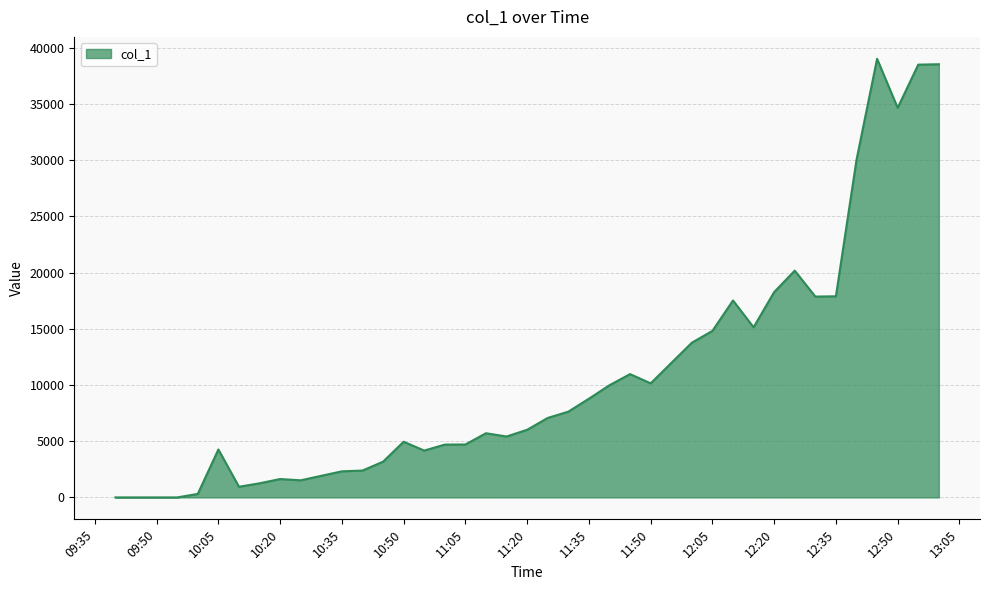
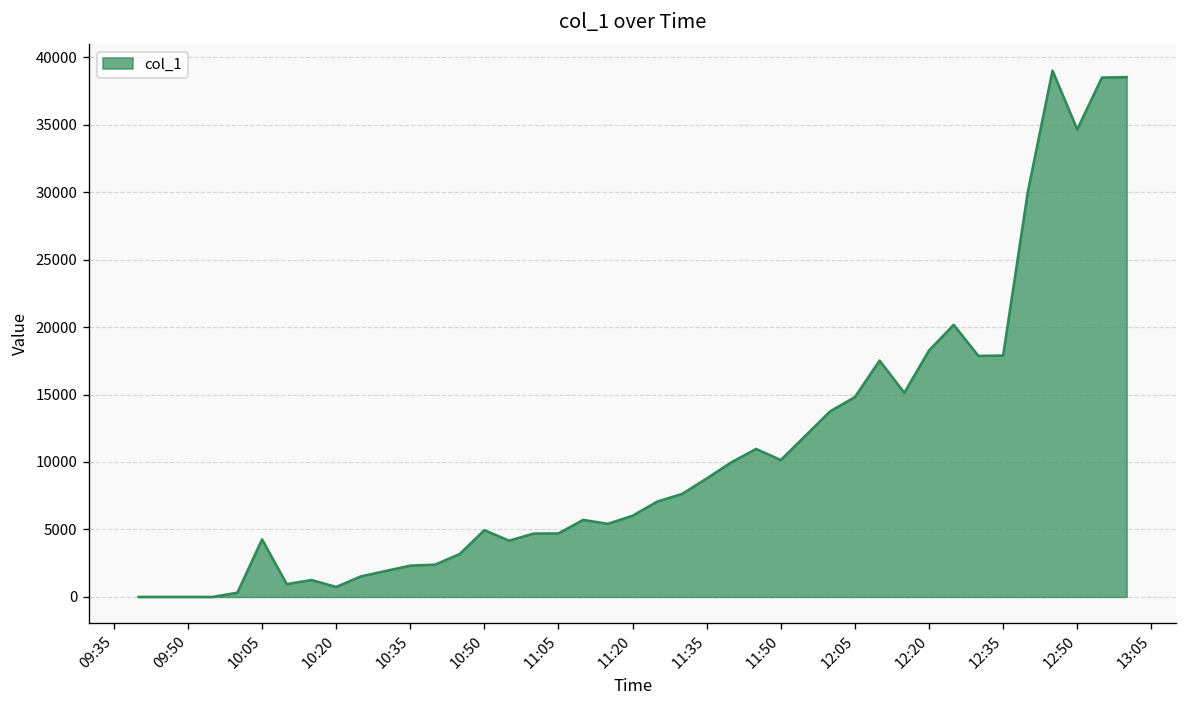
  {
    "09:50": 0,
    "10:05": 4300,
-   "10:20": 1600,
+   "10:20": 700,
    "10:35": 2300,
    "10:50": 5000,
    "11:05": 4700,
    "11:20": 6000,
    "11:35": 8800,
    "11:50": 10100,
    "12:05": 14800,
    "12:20": 18300,
    "12:35": 17900,
    "12:50": 34700
  }
